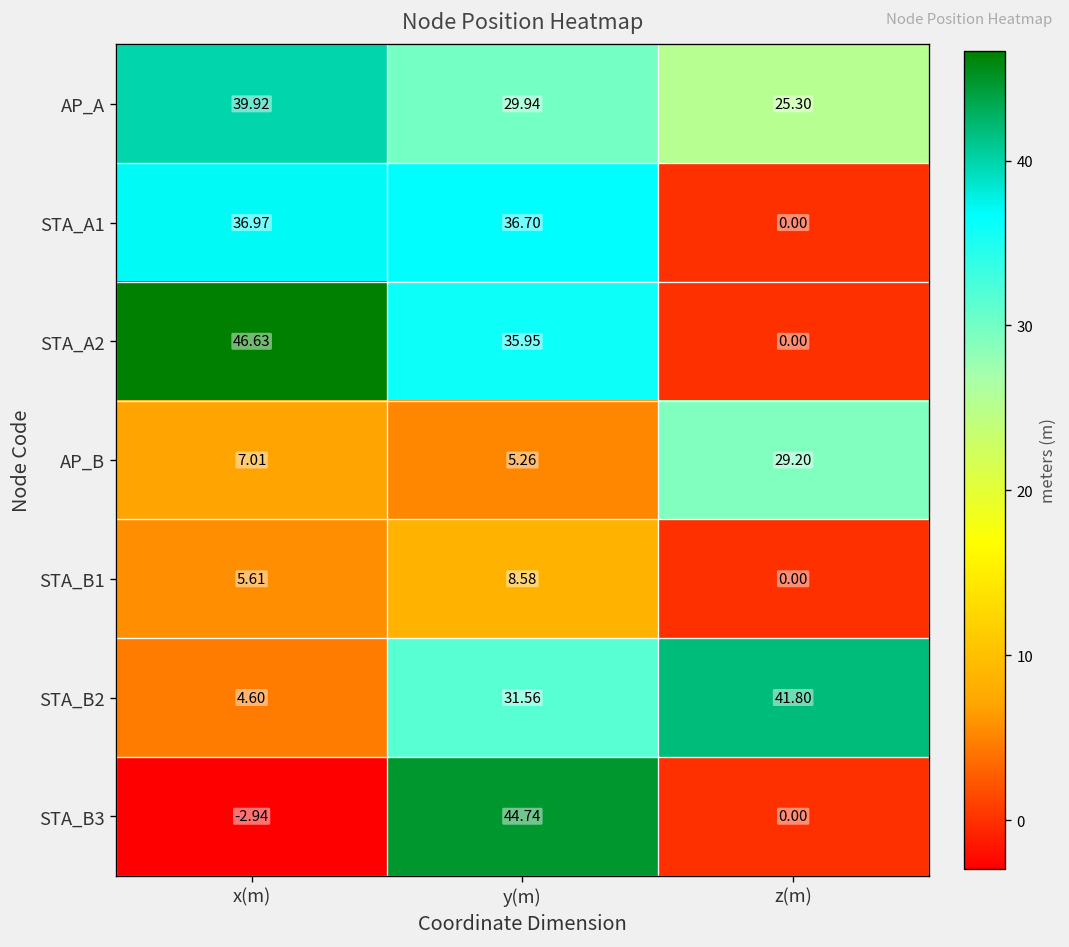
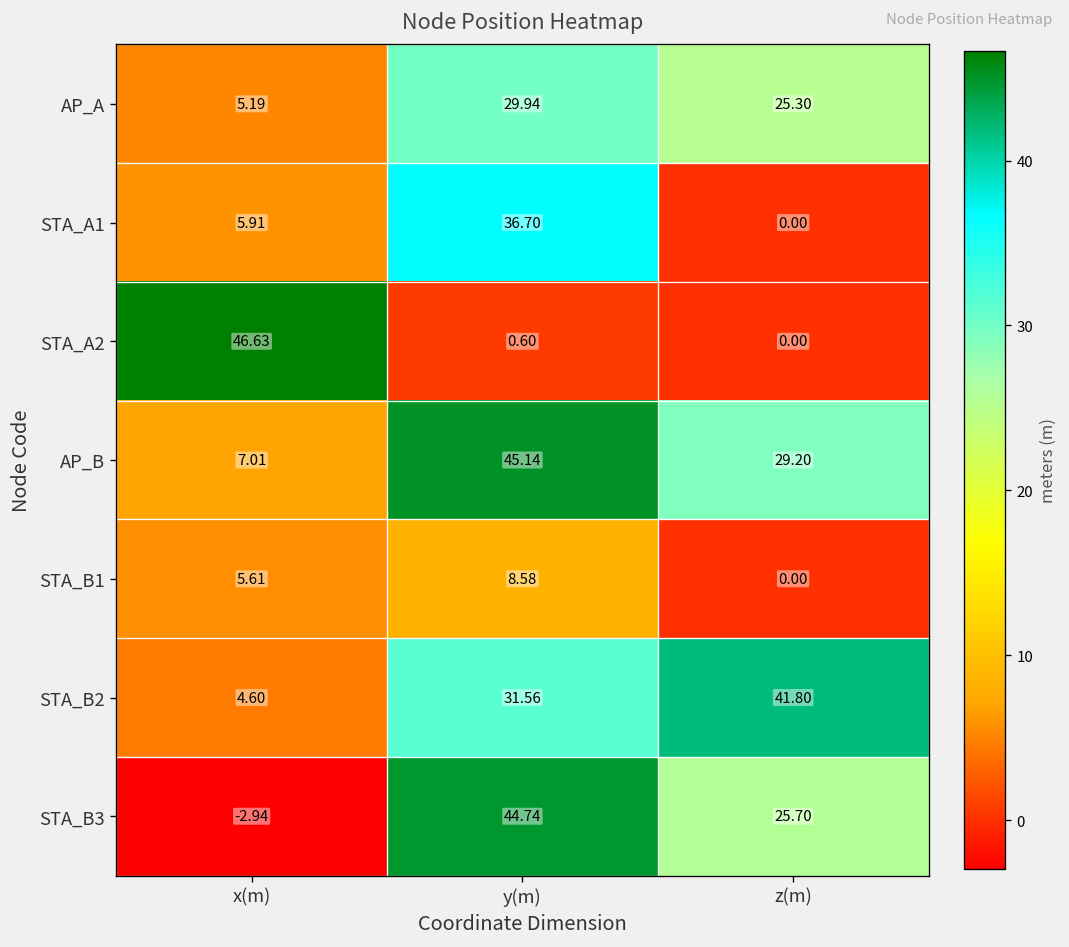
  {
    "AP_A": {
-     "x(m)": 39.92
+     "x(m)": 5.19
    },
    "STA_A1": {
-     "x(m)": 36.97
+     "x(m)": 5.91
    },
    "STA_A2": {
-     "y(m)": 35.95
+     "y(m)": 0.60
    },
    "AP_B": {
-     "y(m)": 5.26
+     "y(m)": 45.14
    },
    "STA_B3": {
-     "z(m)": 0.00
+     "z(m)": 25.70
    }
  }
